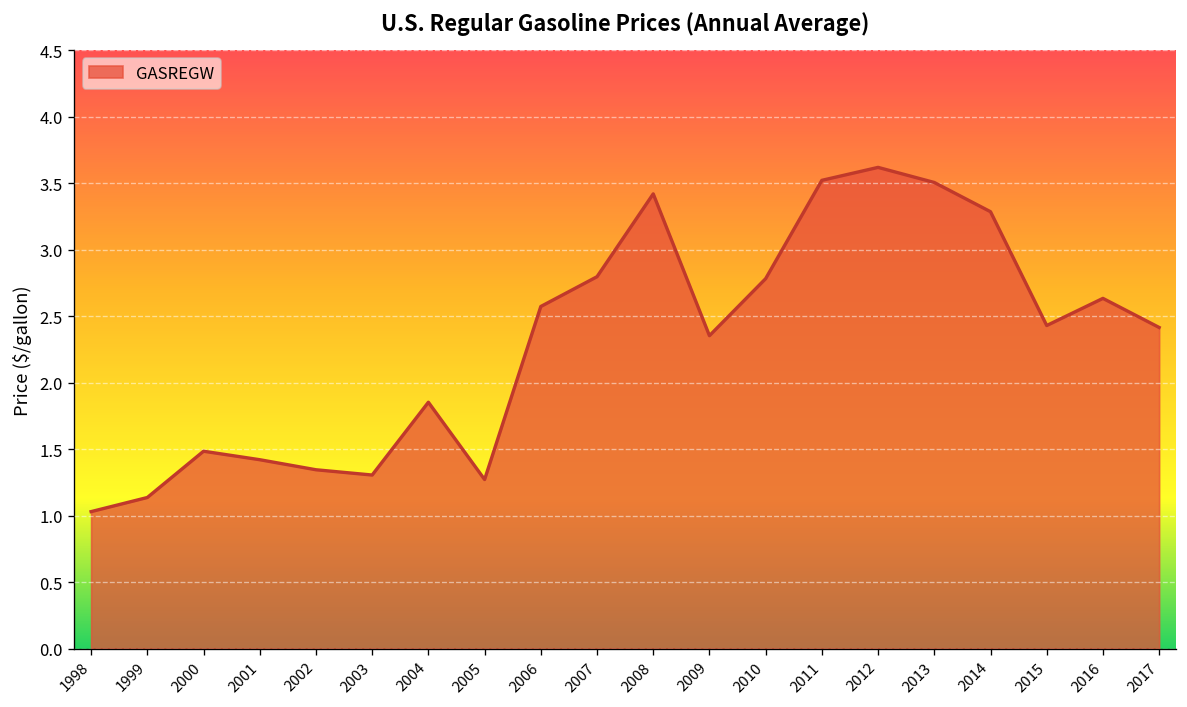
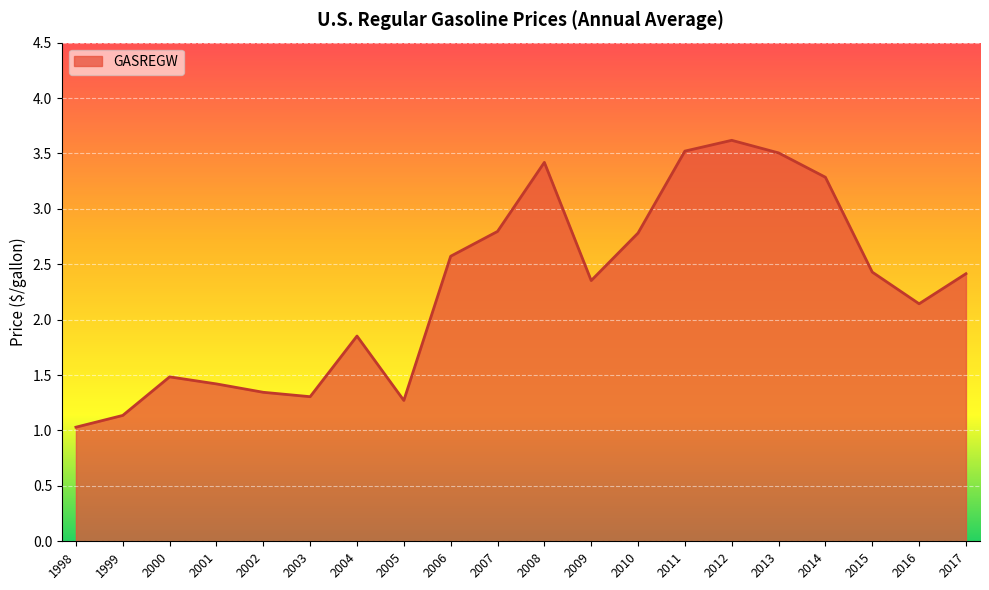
  {
    "1998": 1.03,
    "1999": 1.14,
    "2000": 1.48,
    "2001": 1.42,
    "2002": 1.34,
    "2003": 1.30,
    "2004": 1.85,
    "2005": 1.27,
    "2006": 2.57,
    "2007": 2.80,
    "2008": 3.42,
    "2009": 2.35,
    "2010": 2.78,
    "2011": 3.52,
    "2012": 3.62,
    "2013": 3.50,
    "2014": 3.29,
    "2015": 2.43,
-   "2016": 2.63,
+   "2016": 2.14,
    "2017": 2.41
  }
